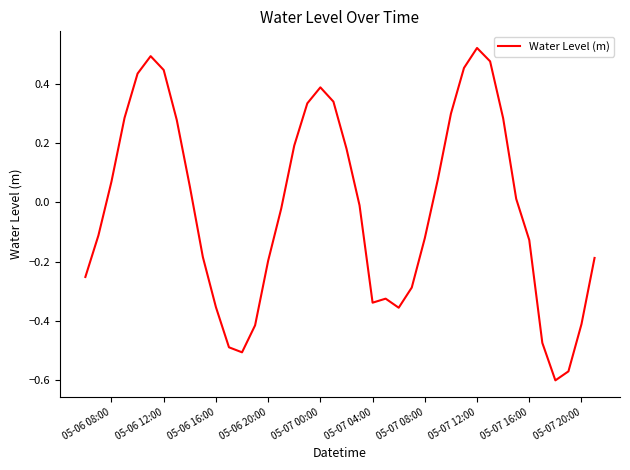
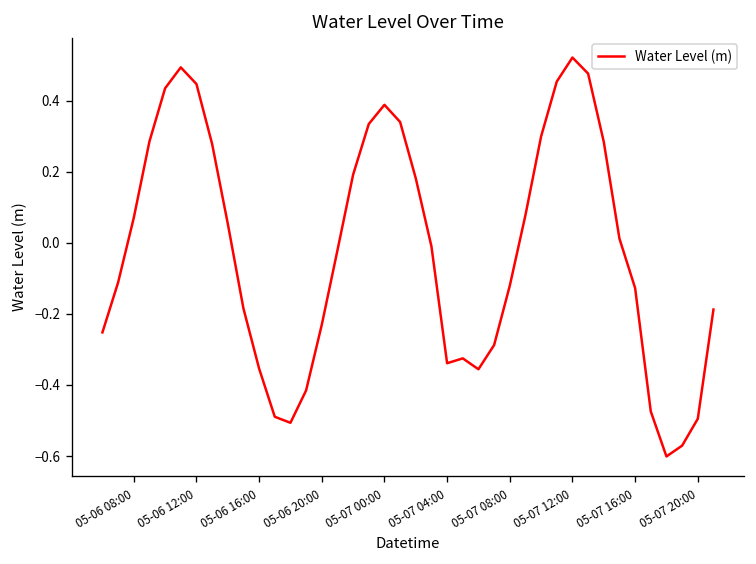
  {
    "05-06 08:00": 0.07,
    "05-06 12:00": 0.45,
    "05-06 16:00": -0.35,
-   "05-06 20:00": -0.20,
+   "05-06 20:00": -0.23,
    "05-07 00:00": 0.39,
    "05-07 04:00": -0.34,
    "05-07 08:00": -0.12,
    "05-07 12:00": 0.52,
    "05-07 16:00": -0.13,
-   "05-07 20:00": -0.41
+   "05-07 20:00": -0.50
  }
